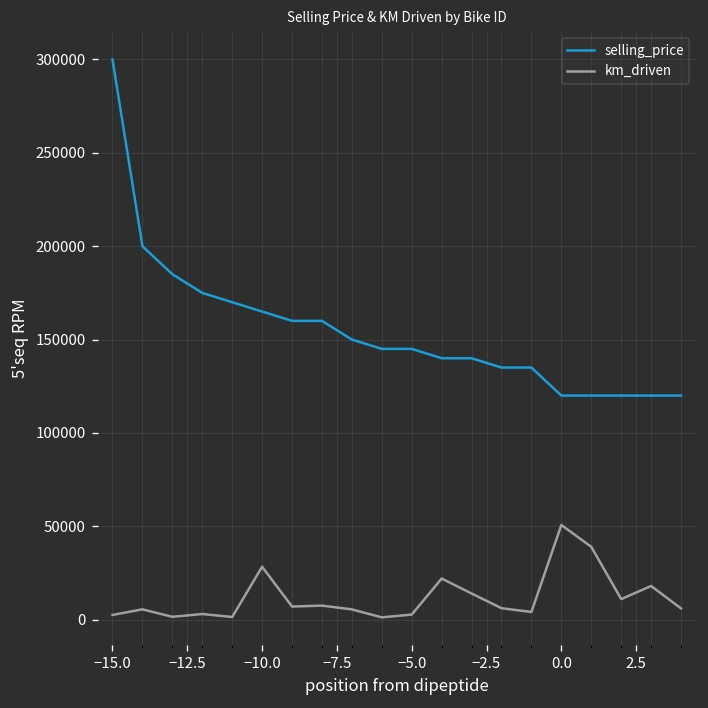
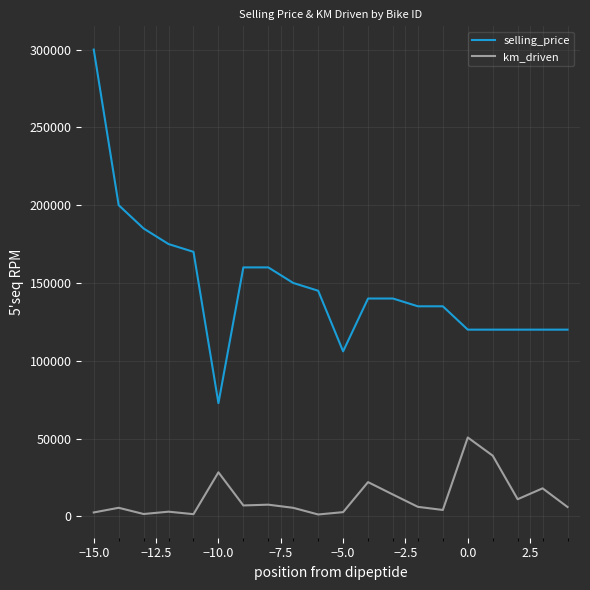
  {
    "selling_price": {
      "−15.0": 300000,
-     "−10.0": 165000,
-     "−5.0": 145000,
+     "−10.0": 73000,
+     "−5.0": 106000,
      "0.0": 120000
    },
    "km_driven": {
      "−15.0": 3000,
      "−10.0": 28000,
      "−5.0": 3000,
      "0.0": 51000
    }
  }
